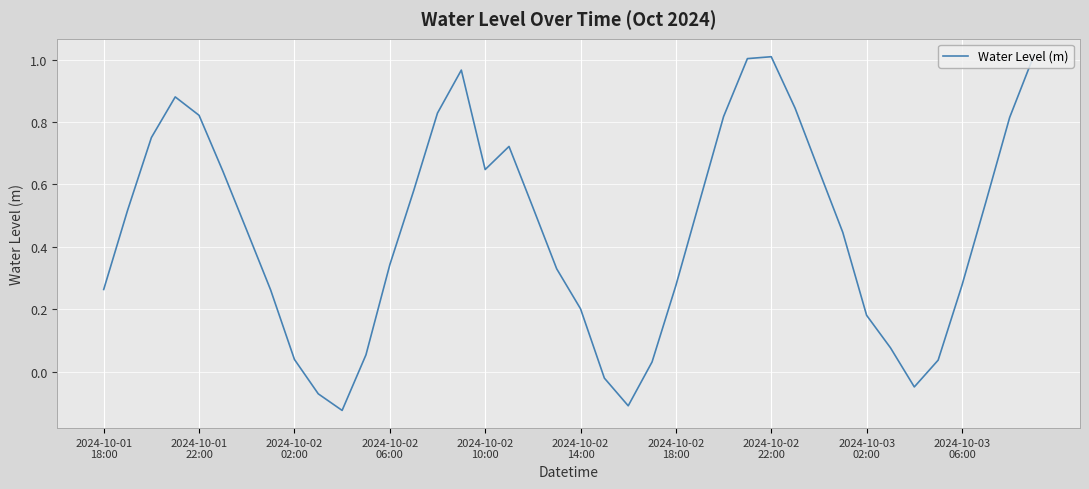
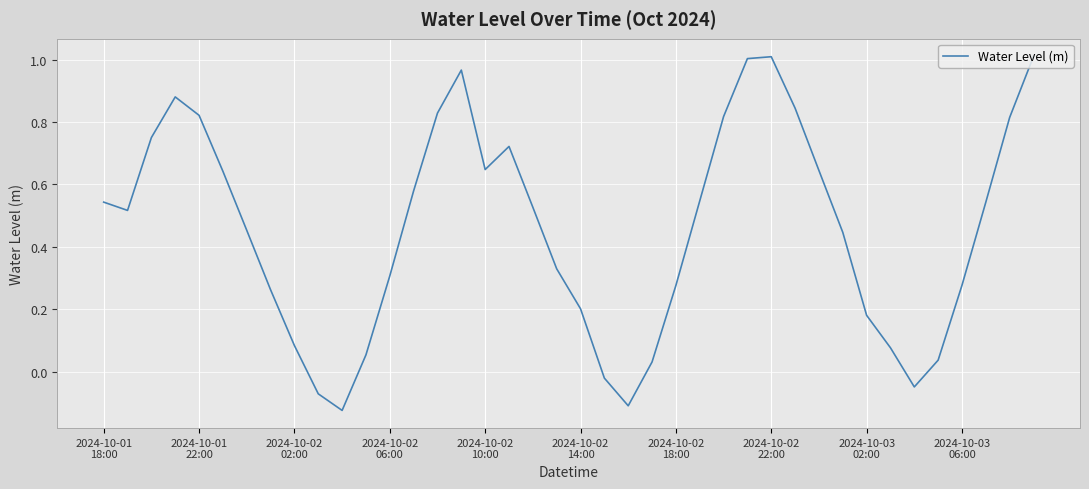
  {
-   "2024-10-01 18:00": 0.26,
+   "2024-10-01 18:00": 0.54,
    "2024-10-01 22:00": 0.82,
-   "2024-10-02 02:00": 0.04,
-   "2024-10-02 06:00": 0.34,
+   "2024-10-02 02:00": 0.08,
+   "2024-10-02 06:00": 0.31,
    "2024-10-02 10:00": 0.65,
    "2024-10-02 14:00": 0.20,
    "2024-10-02 18:00": 0.28,
    "2024-10-02 22:00": 1.01,
    "2024-10-03 02:00": 0.18,
    "2024-10-03 06:00": 0.28
  }
